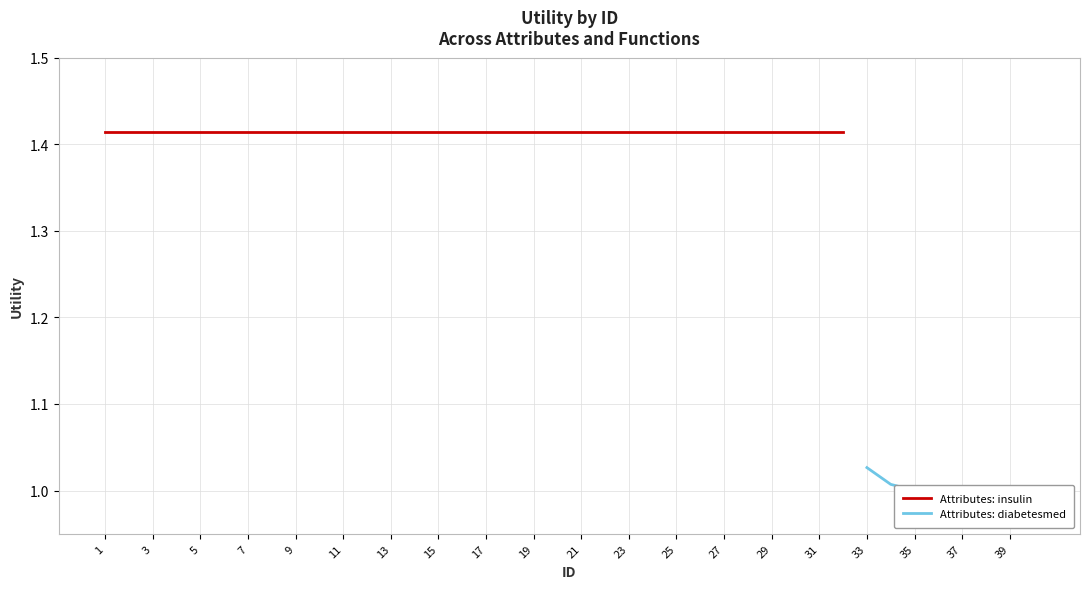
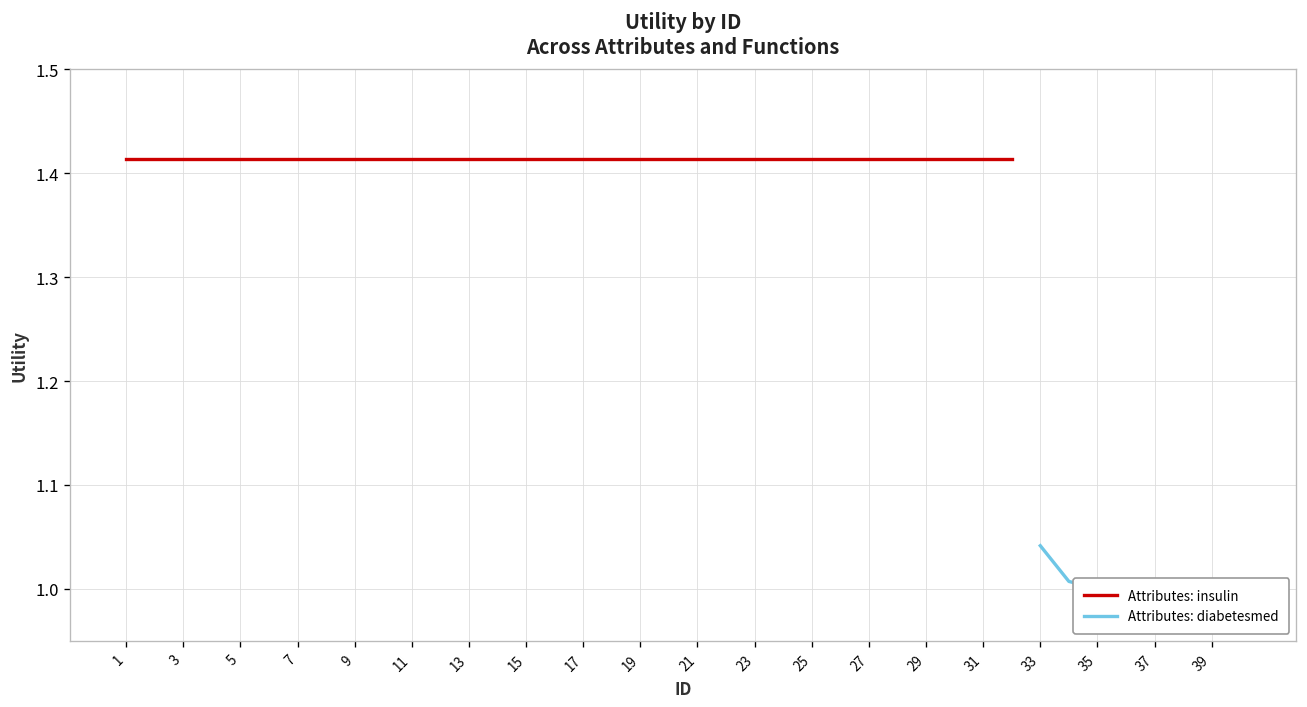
  {
    "Attributes: insulin": {
      "1": 1.41,
      "3": 1.41,
      "5": 1.41,
      "7": 1.41,
      "9": 1.41,
      "11": 1.41,
      "13": 1.41,
      "15": 1.41,
      "17": 1.41,
      "19": 1.41,
      "21": 1.41,
      "23": 1.41,
      "25": 1.41,
      "27": 1.41,
      "29": 1.41,
      "31": 1.41
    },
    "Attributes: diabetesmed": {
-     "33": 1.03
+     "33": 1.04
    }
  }
